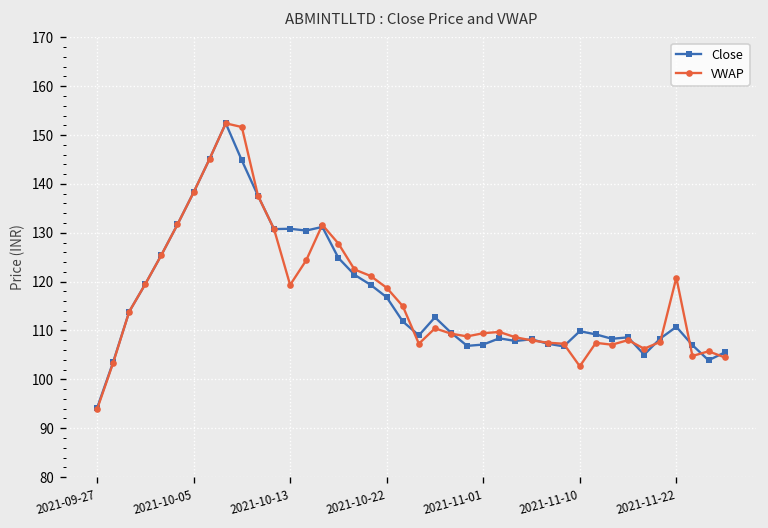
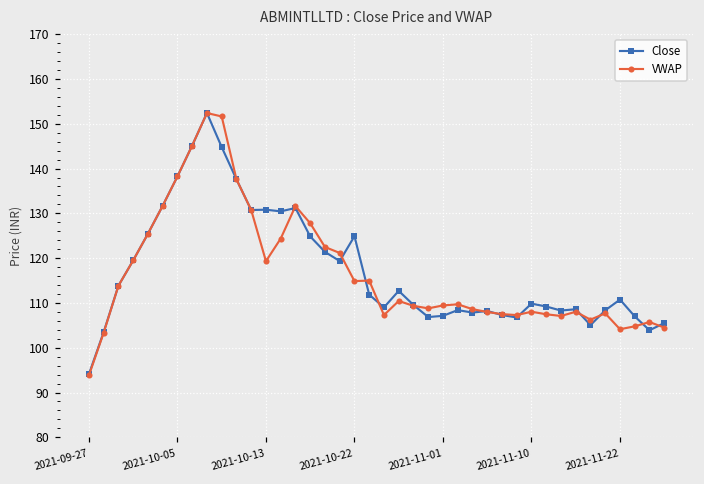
  {
    "Close": {
      "2021-10-13": 131,
-     "2021-10-22": 117,
+     "2021-10-22": 125,
      "2021-11-01": 107,
      "2021-11-10": 110,
      "2021-11-22": 111
    },
    "VWAP": {
      "2021-10-13": 119,
-     "2021-10-22": 119,
+     "2021-10-22": 115,
      "2021-11-01": 109,
-     "2021-11-10": 103,
-     "2021-11-22": 121
+     "2021-11-10": 108,
+     "2021-11-22": 104
    }
  }
